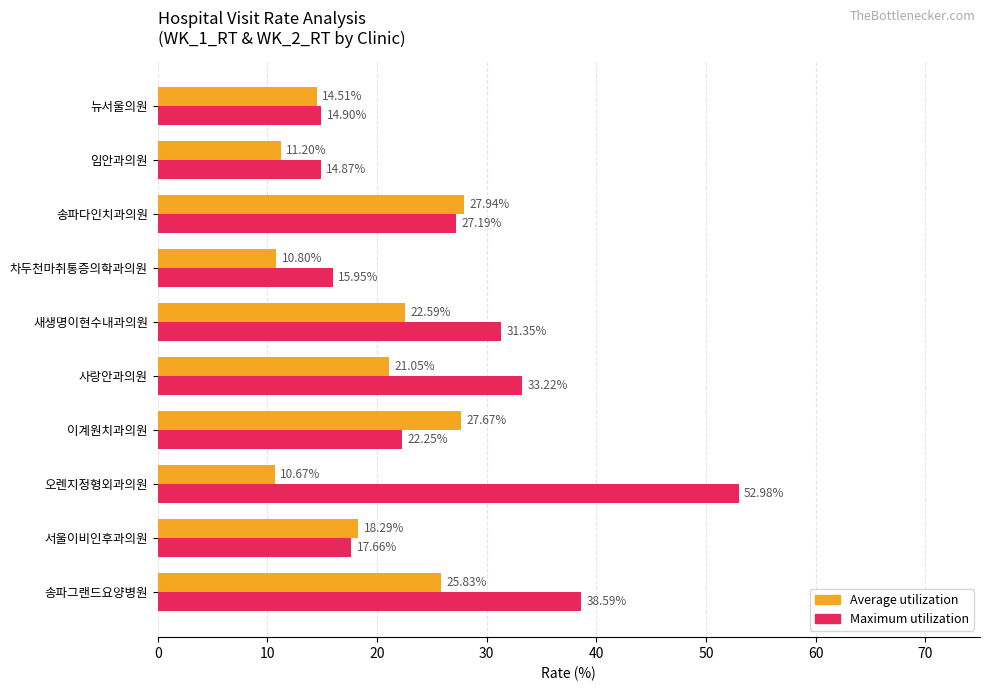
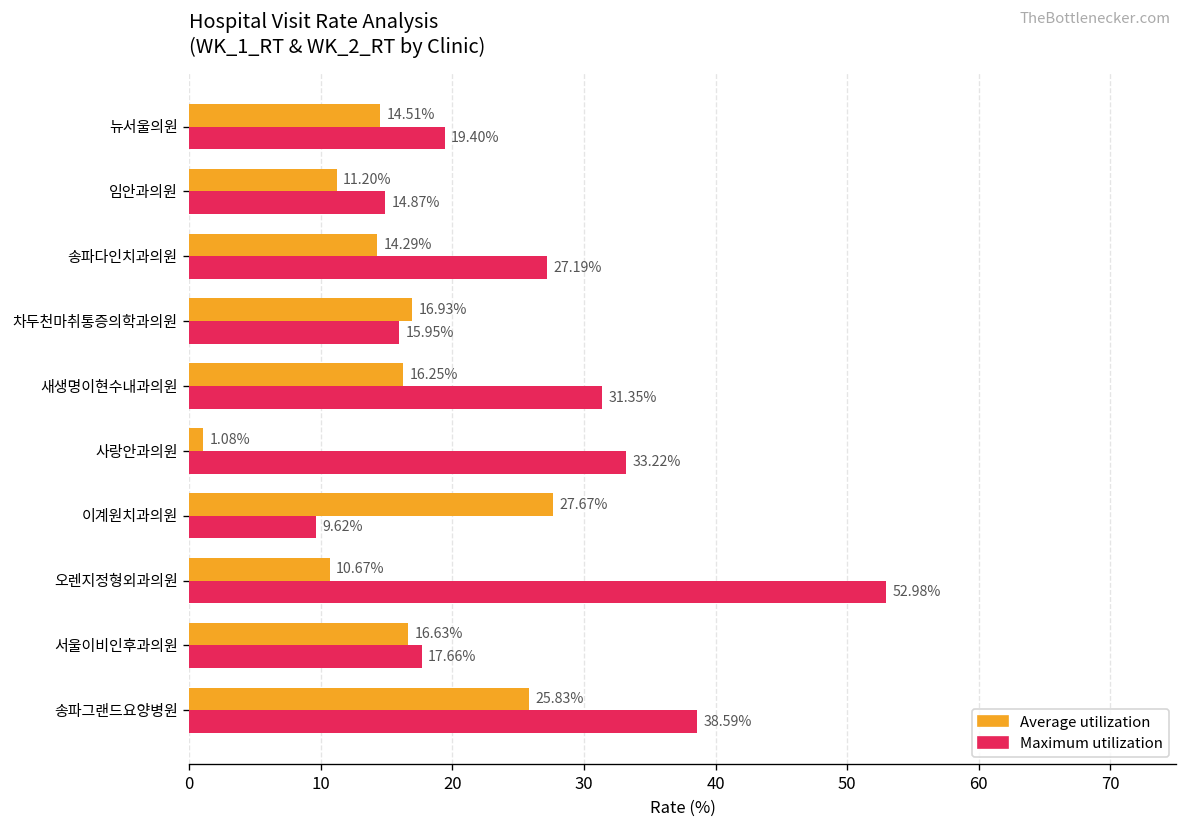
  {
    "Average utilization": {
      "뉴서울의원": "14.51%",
      "임안과의원": "11.20%",
-     "송파다인치과의원": "27.94%",
-     "차두천마취통증의학과의원": "10.80%",
-     "새생명이현수내과의원": "22.59%",
-     "사랑안과의원": "21.05%",
+     "송파다인치과의원": "14.29%",
+     "차두천마취통증의학과의원": "16.93%",
+     "새생명이현수내과의원": "16.25%",
+     "사랑안과의원": "1.08%",
      "이계원치과의원": "27.67%",
      "오렌지정형외과의원": "10.67%",
-     "서울이비인후과의원": "18.29%",
+     "서울이비인후과의원": "16.63%",
      "송파그랜드요양병원": "25.83%"
    },
    "Maximum utilization": {
-     "뉴서울의원": "14.90%",
+     "뉴서울의원": "19.40%",
      "임안과의원": "14.87%",
      "송파다인치과의원": "27.19%",
      "차두천마취통증의학과의원": "15.95%",
      "새생명이현수내과의원": "31.35%",
      "사랑안과의원": "33.22%",
-     "이계원치과의원": "22.25%",
+     "이계원치과의원": "9.62%",
      "오렌지정형외과의원": "52.98%",
      "서울이비인후과의원": "17.66%",
      "송파그랜드요양병원": "38.59%"
    }
  }
